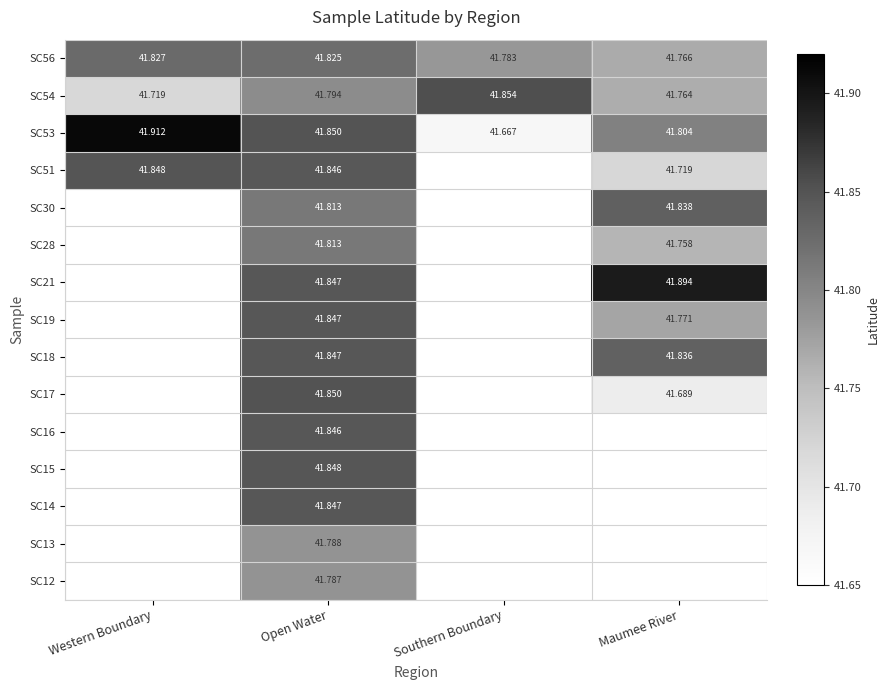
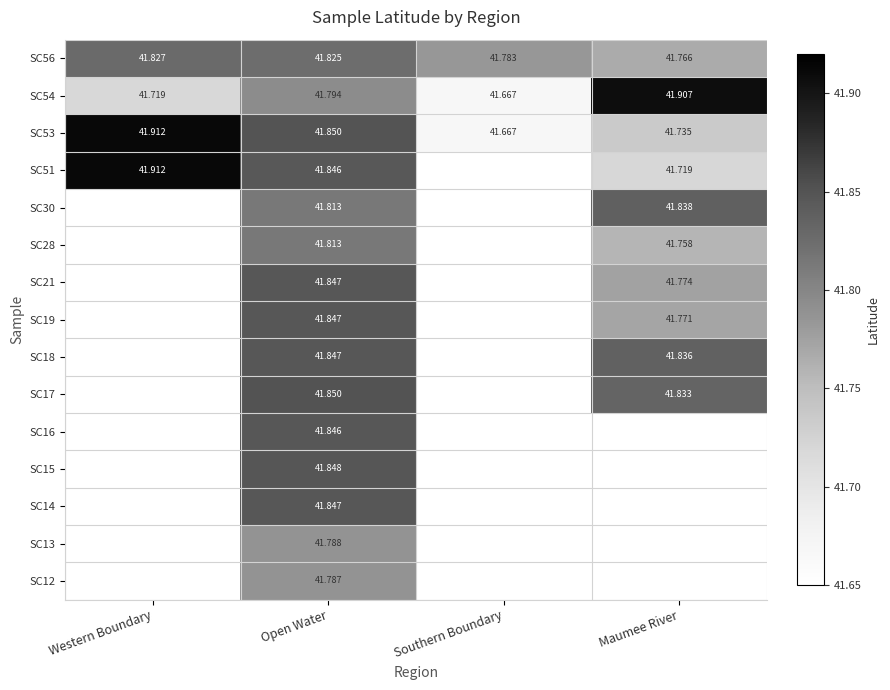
  {
    "SC56": {
      "Western Boundary": 41.827,
      "Open Water": 41.825,
      "Southern Boundary": 41.783,
      "Maumee River": 41.766
    },
    "SC54": {
      "Western Boundary": 41.719,
      "Open Water": 41.794,
-     "Southern Boundary": 41.854,
-     "Maumee River": 41.764
+     "Southern Boundary": 41.667,
+     "Maumee River": 41.907
    },
    "SC53": {
      "Western Boundary": 41.912,
      "Open Water": 41.850,
      "Southern Boundary": 41.667,
-     "Maumee River": 41.804
+     "Maumee River": 41.735
    },
    "SC51": {
-     "Western Boundary": 41.848,
+     "Western Boundary": 41.912,
      "Open Water": 41.846,
      "Maumee River": 41.719
    },
    "SC30": {
      "Open Water": 41.813,
      "Maumee River": 41.838
    },
    "SC28": {
      "Open Water": 41.813,
      "Maumee River": 41.758
    },
    "SC21": {
      "Open Water": 41.847,
-     "Maumee River": 41.894
+     "Maumee River": 41.774
    },
    "SC19": {
      "Open Water": 41.847,
      "Maumee River": 41.771
    },
    "SC18": {
      "Open Water": 41.847,
      "Maumee River": 41.836
    },
    "SC17": {
      "Open Water": 41.850,
-     "Maumee River": 41.689
+     "Maumee River": 41.833
    },
    "SC16": {
      "Open Water": 41.846
    },
    "SC15": {
      "Open Water": 41.848
    },
    "SC14": {
      "Open Water": 41.847
    },
    "SC13": {
      "Open Water": 41.788
    },
    "SC12": {
      "Open Water": 41.787
    }
  }
